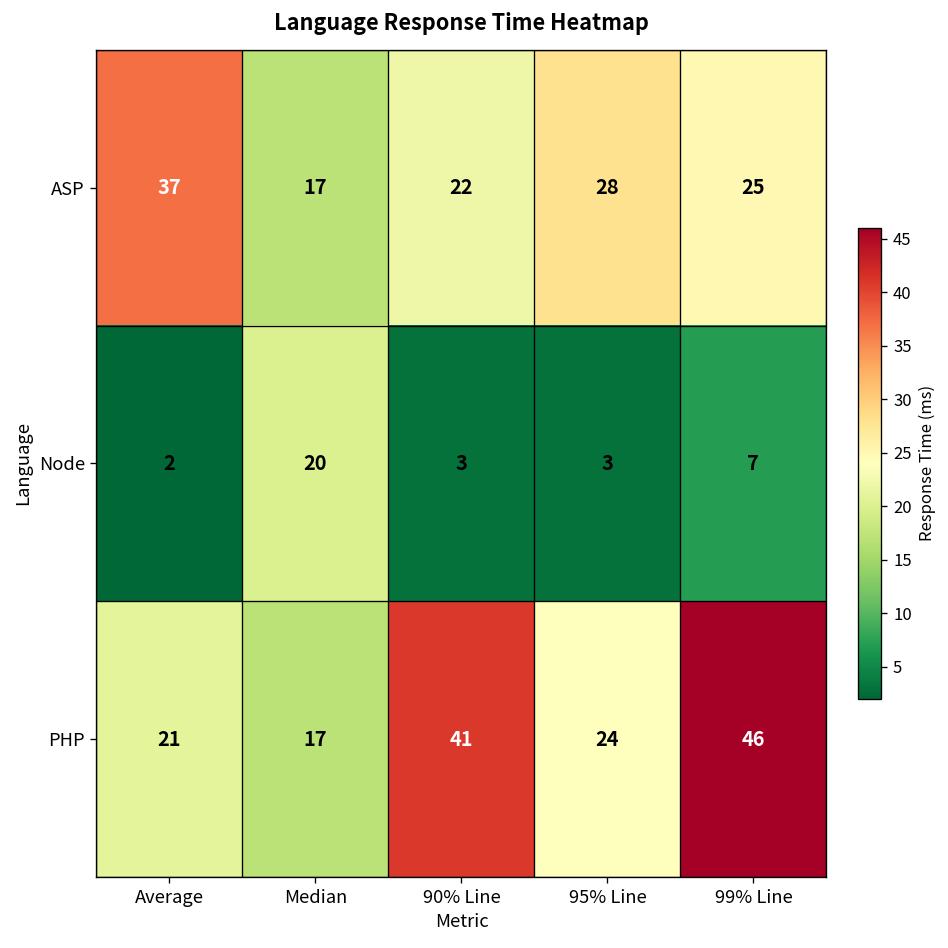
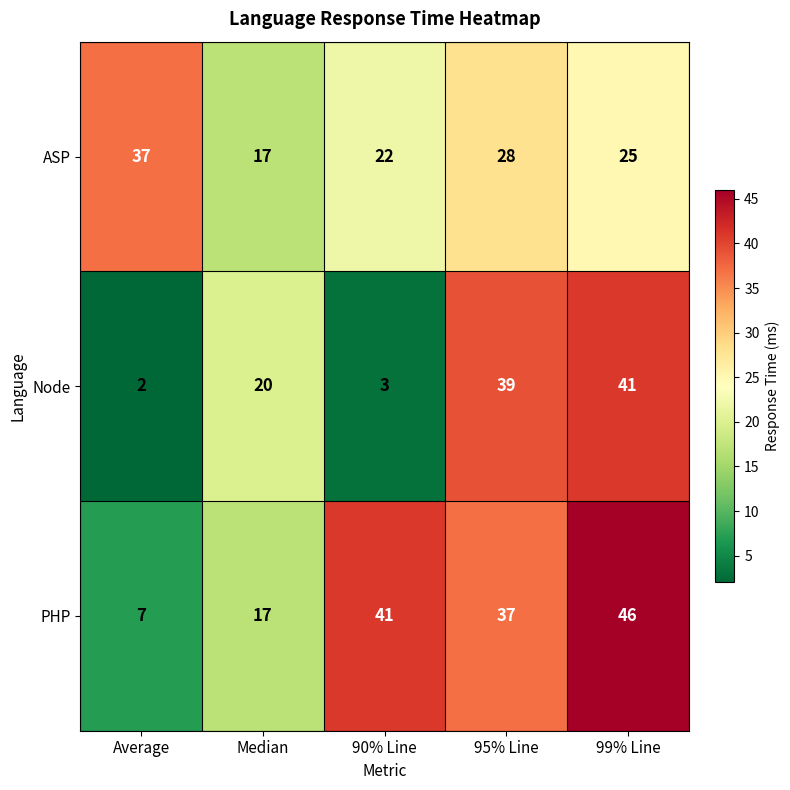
  {
    "ASP": {
      "Average": 37,
      "Median": 17,
      "90% Line": 22,
      "95% Line": 28,
      "99% Line": 25
    },
    "Node": {
      "Average": 2,
      "Median": 20,
      "90% Line": 3,
-     "95% Line": 3,
-     "99% Line": 7
+     "95% Line": 39,
+     "99% Line": 41
    },
    "PHP": {
-     "Average": 21,
+     "Average": 7,
      "Median": 17,
      "90% Line": 41,
-     "95% Line": 24,
+     "95% Line": 37,
      "99% Line": 46
    }
  }
